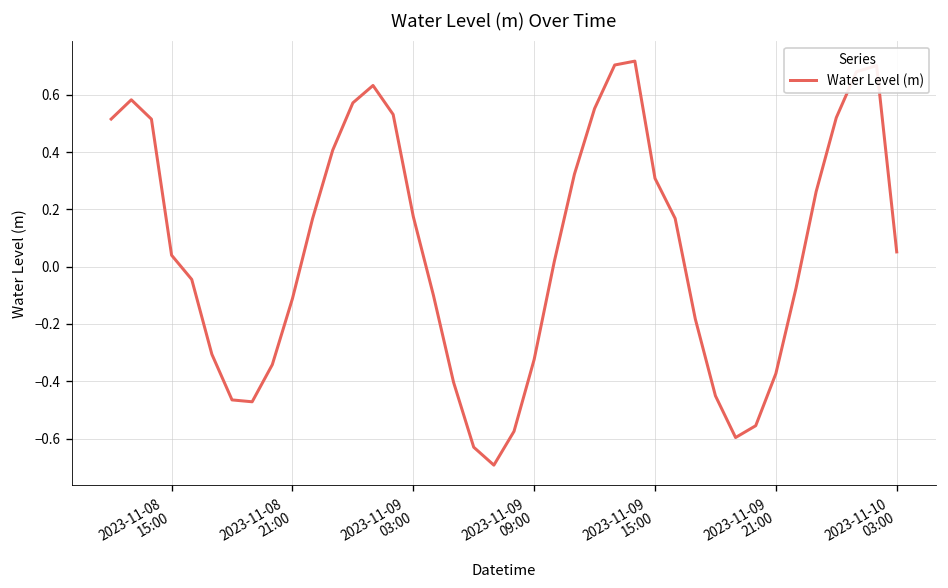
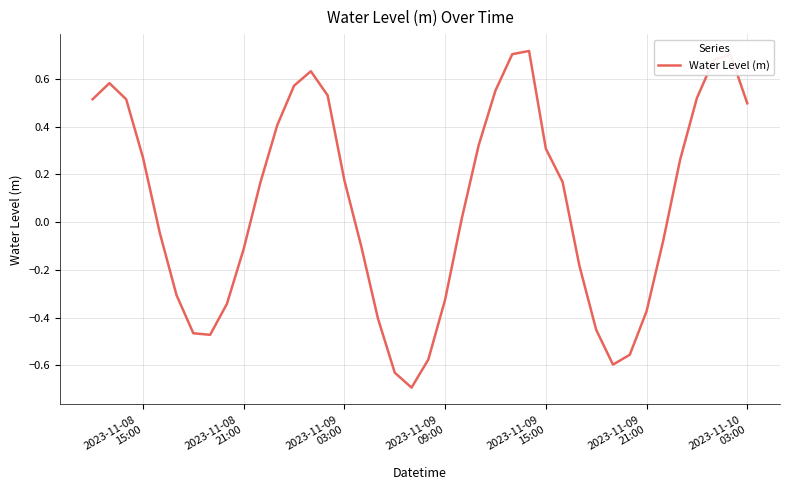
  {
-   "2023-11-08 15:00": 0.04,
+   "2023-11-08 15:00": 0.27,
    "2023-11-08 21:00": -0.11,
    "2023-11-09 03:00": 0.17,
    "2023-11-09 09:00": -0.32,
    "2023-11-09 15:00": 0.31,
    "2023-11-09 21:00": -0.37,
-   "2023-11-10 03:00": 0.05
+   "2023-11-10 03:00": 0.50
  }
